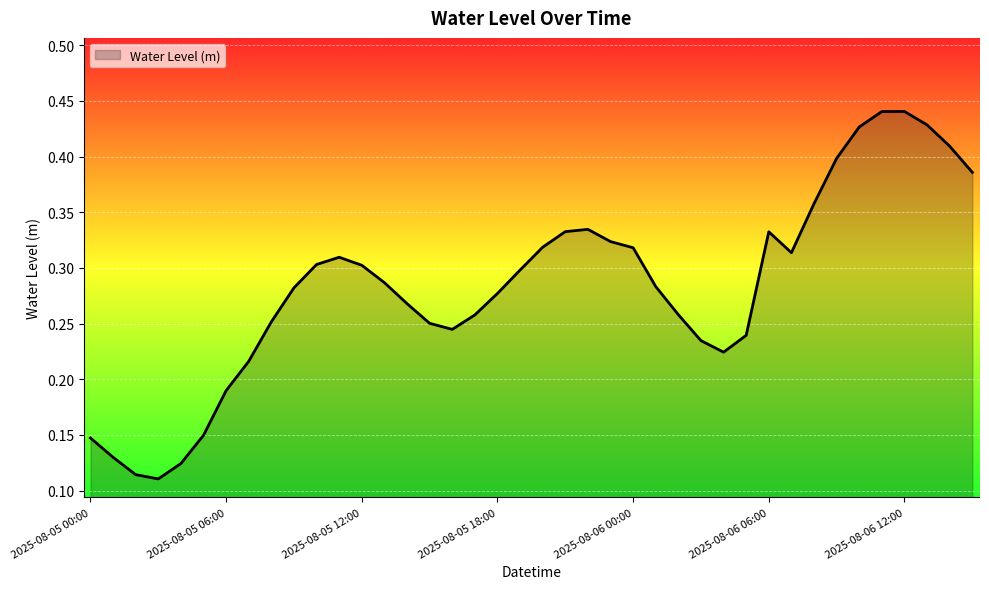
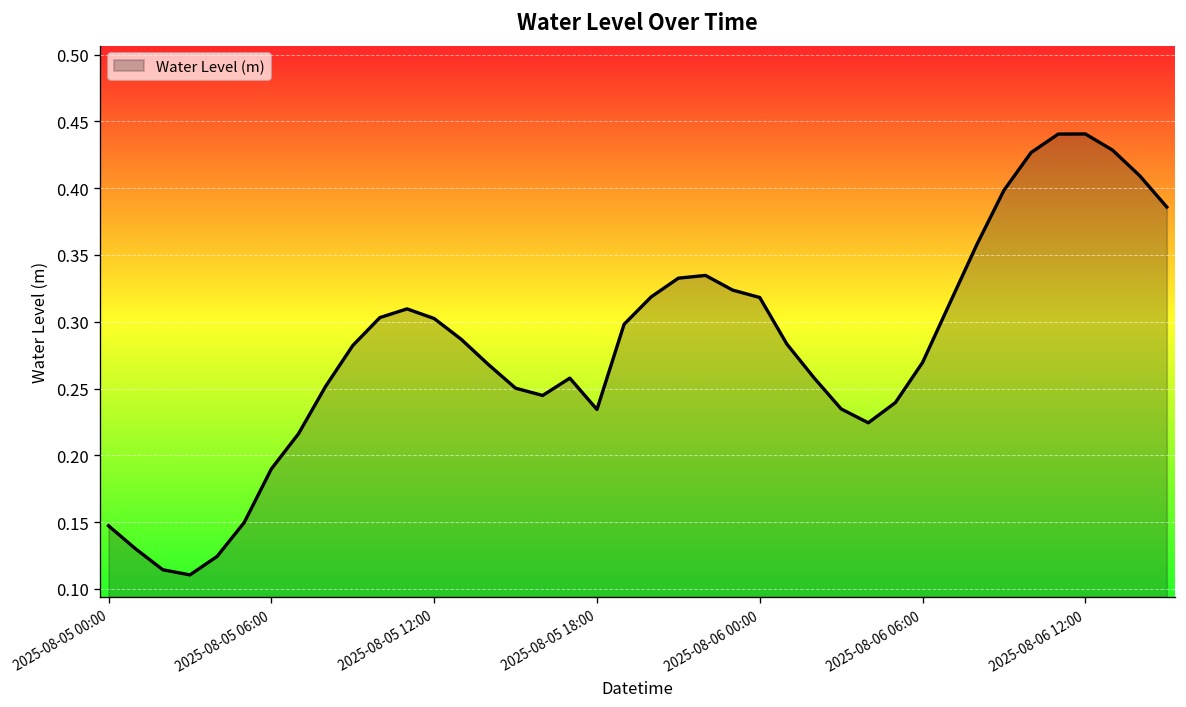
  {
    "2025-08-05 00:00": 0.147,
    "2025-08-05 06:00": 0.190,
    "2025-08-05 12:00": 0.302,
-   "2025-08-05 18:00": 0.277,
+   "2025-08-05 18:00": 0.234,
    "2025-08-06 00:00": 0.318,
-   "2025-08-06 06:00": 0.332,
+   "2025-08-06 06:00": 0.270,
    "2025-08-06 12:00": 0.441
  }
